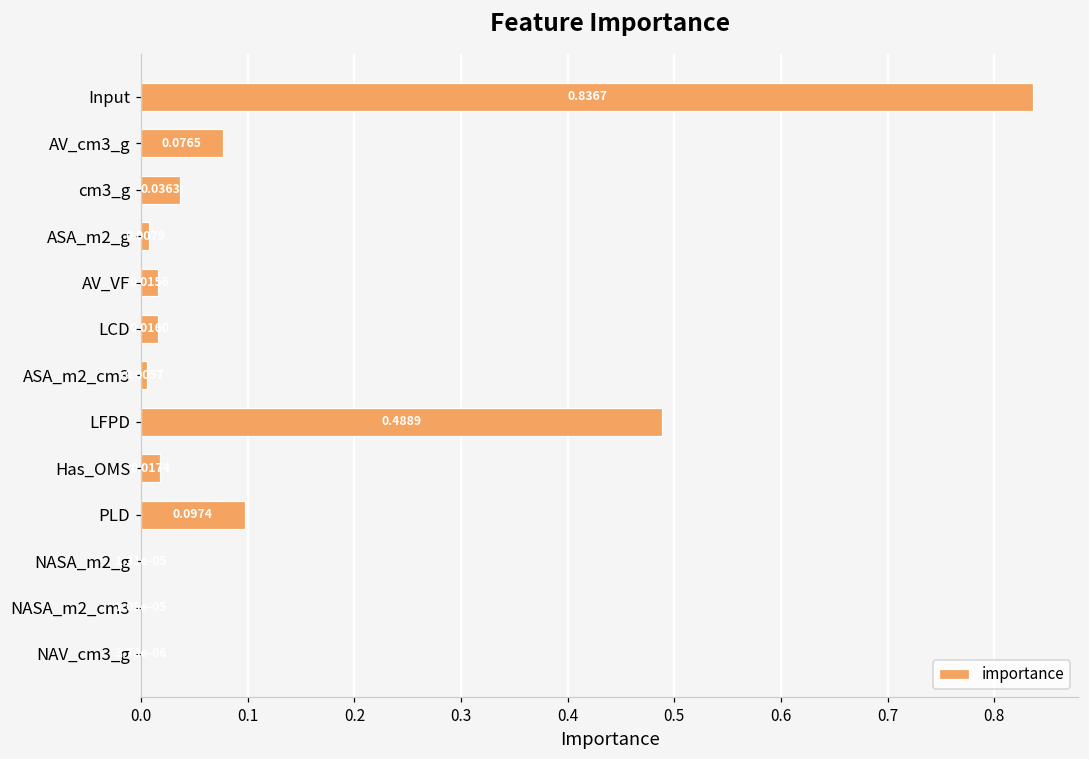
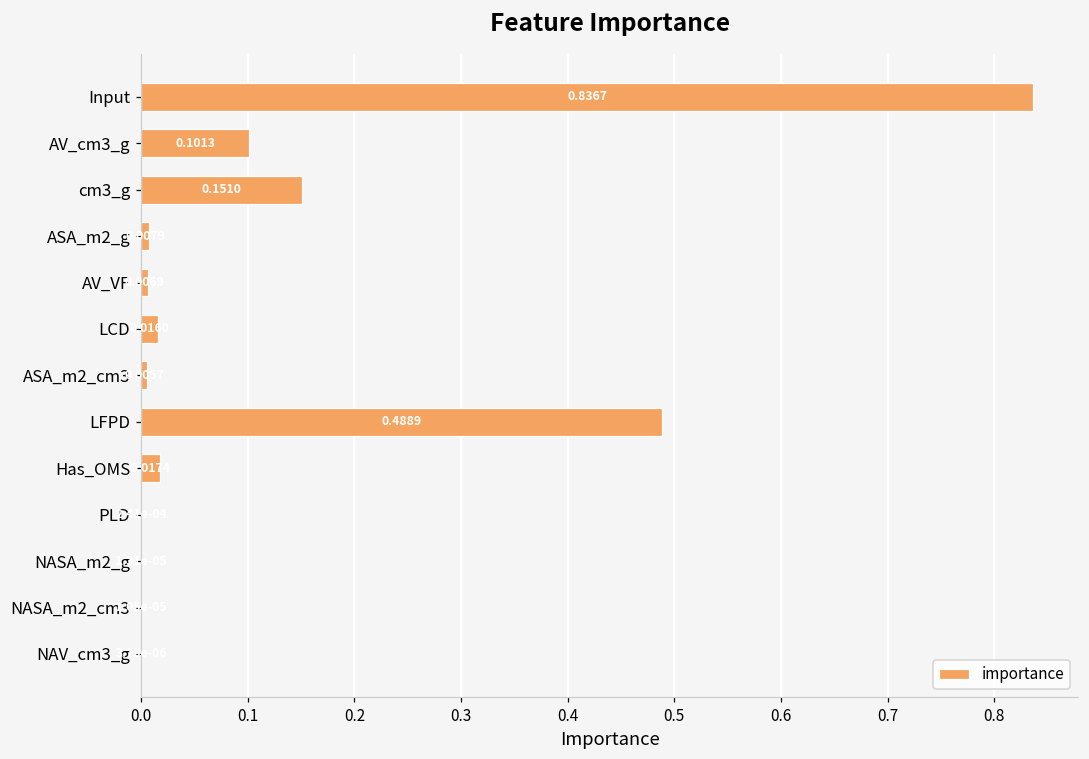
  {
    "Input": 0.8367,
-   "AV_cm3_g": 0.0765,
-   "cm3_g": 0.0363,
-   "AV_VF": 0.02,
+   "AV_cm3_g": 0.1013,
+   "cm3_g": 0.1510,
+   "AV_VF": 0.01,
    "LFPD": 0.4889,
-   "PLD": 0.10
+   "PLD": 0.00
  }
